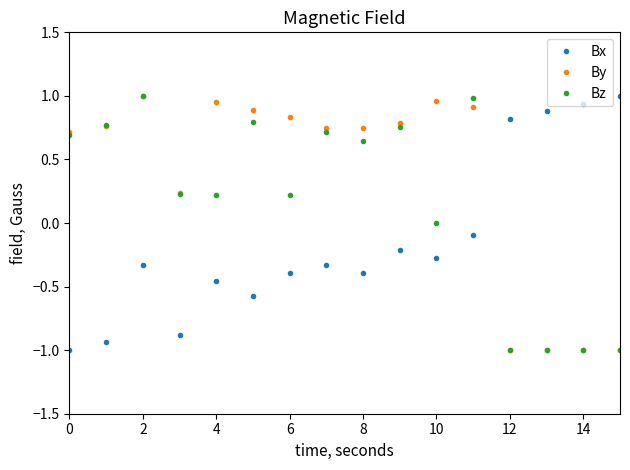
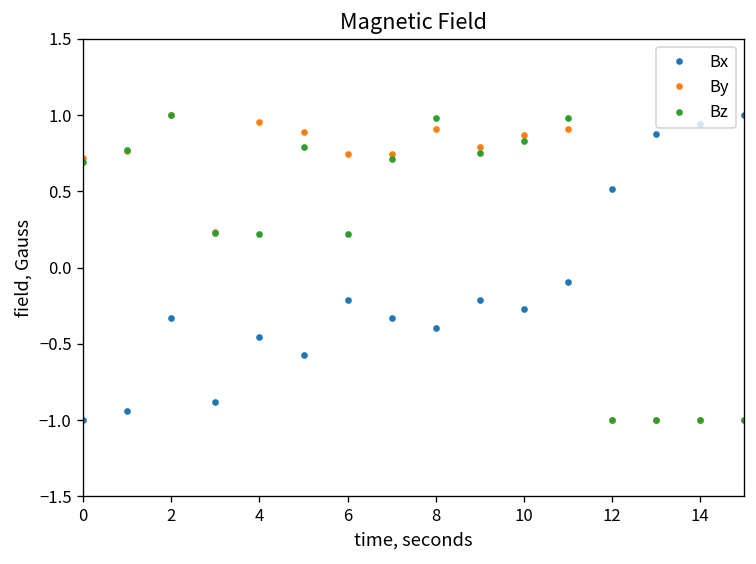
  {
    "Bx": {
      "0": -1.00,
      "2": -0.33,
      "4": -0.45,
-     "6": -0.39,
+     "6": -0.21,
      "8": -0.39,
      "10": -0.27,
-     "12": 0.82
+     "12": 0.52
    },
    "By": {
      "0": 0.72,
      "4": 0.95,
-     "6": 0.83,
-     "8": 0.75,
-     "10": 0.96
+     "6": 0.75,
+     "8": 0.91,
+     "10": 0.87
    },
    "Bz": {
      "0": 0.69,
      "4": 0.22,
      "6": 0.22,
-     "8": 0.65,
-     "10": 0.00
+     "8": 0.98,
+     "10": 0.83
    }
  }
